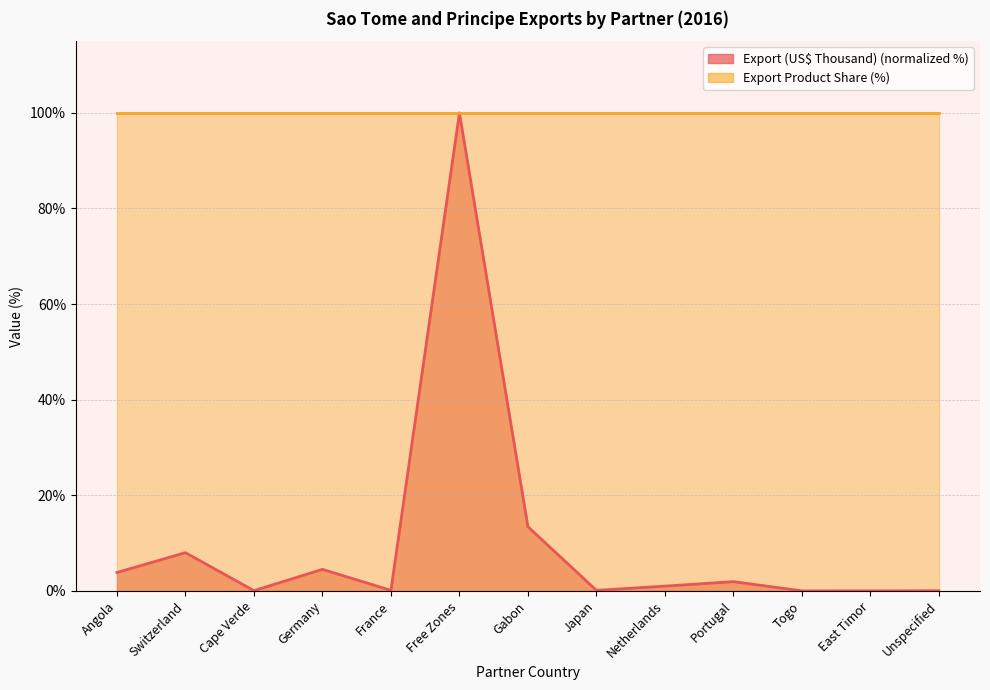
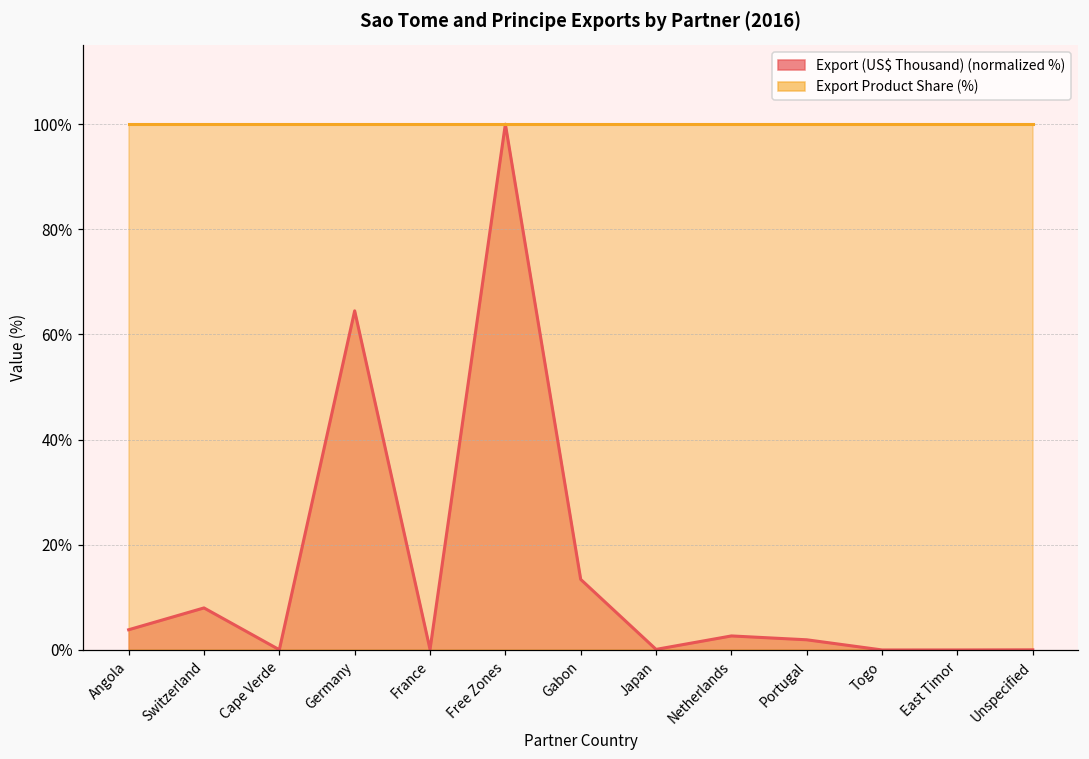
  {
    "Export (US$ Thousand) (normalized %)": {
      "Angola": "4%",
      "Switzerland": "8%",
      "Cape Verde": "0%",
-     "Germany": "5%",
+     "Germany": "65%",
      "France": "0%",
      "Gabon": "13%",
      "Japan": "0%",
-     "Netherlands": "1%",
+     "Netherlands": "3%",
      "Portugal": "2%",
      "Togo": "0%",
      "East Timor": "0%",
      "Unspecified": "0%"
    },
    "Export Product Share (%)": {
      "Angola": "100%",
      "Switzerland": "100%",
      "Cape Verde": "100%",
      "Germany": "100%",
      "France": "100%",
      "Gabon": "100%",
      "Japan": "100%",
      "Netherlands": "100%",
      "Portugal": "100%",
      "Togo": "100%",
      "East Timor": "100%",
      "Unspecified": "100%"
    }
  }
